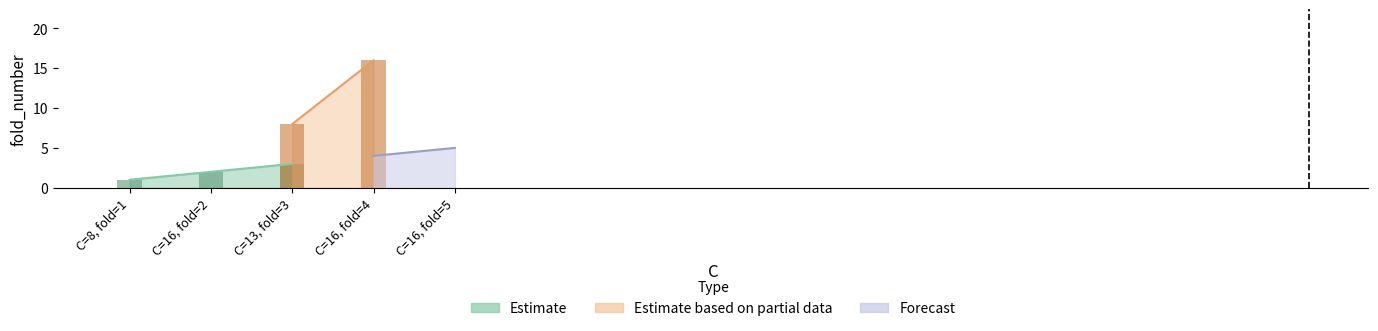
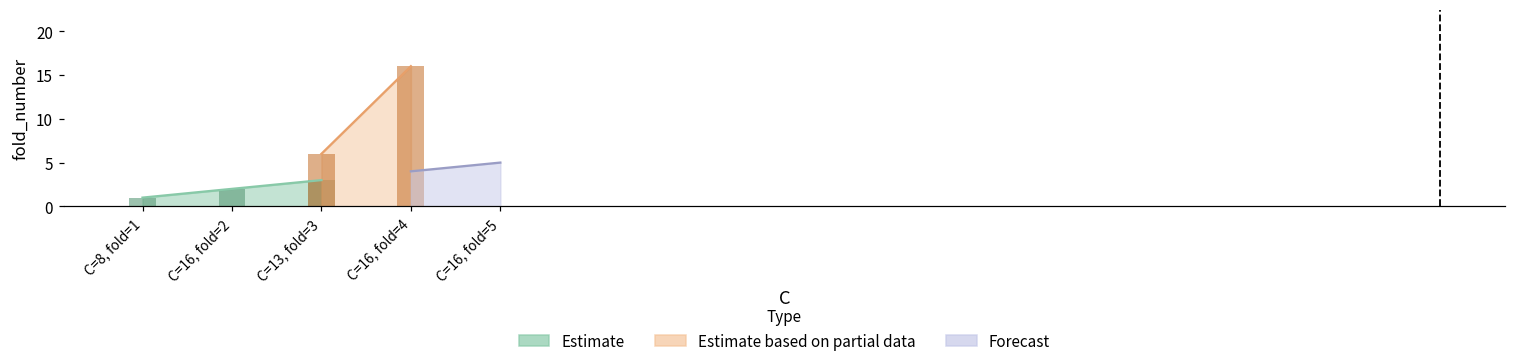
  {
    "Estimate": {
      "C=8, fold=1": 1,
      "C=16, fold=2": 2,
      "C=13, fold=3": 3
    },
    "Estimate based on partial data": {
-     "C=13, fold=3": 8,
+     "C=13, fold=3": 6,
      "C=16, fold=4": 16
    },
    "Forecast": {
      "C=16, fold=4": 4,
      "C=16, fold=5": 5
    }
  }
